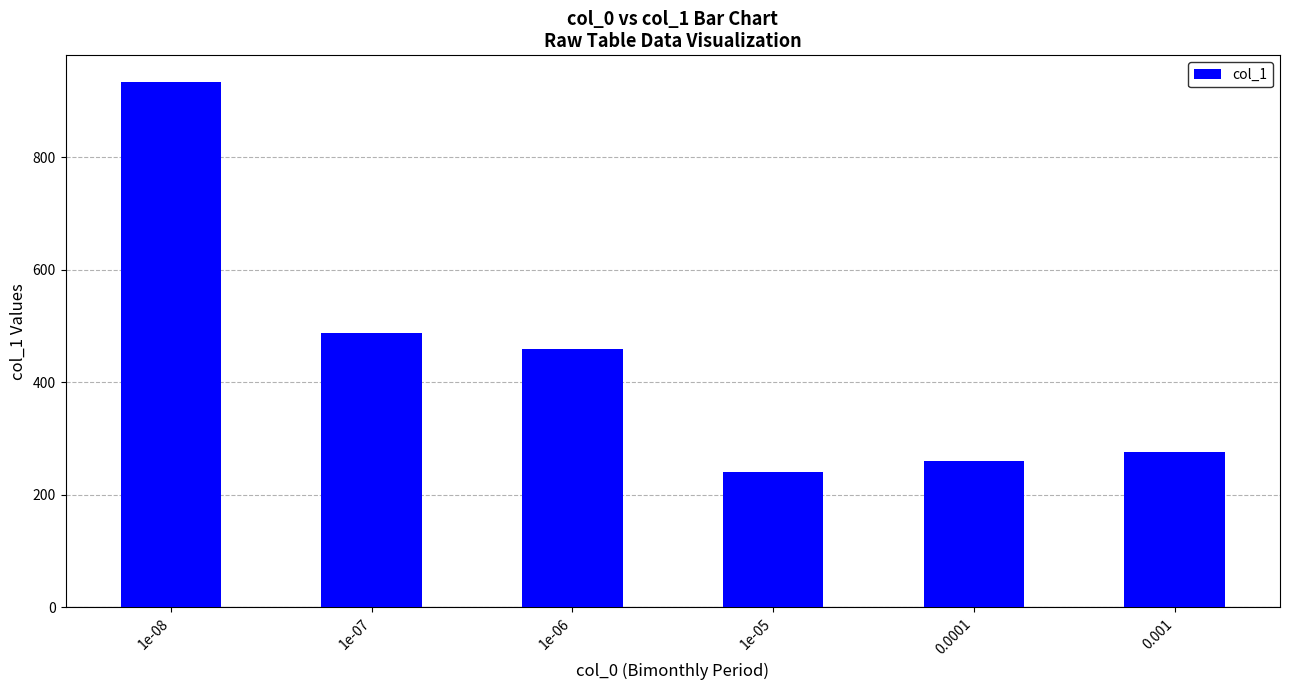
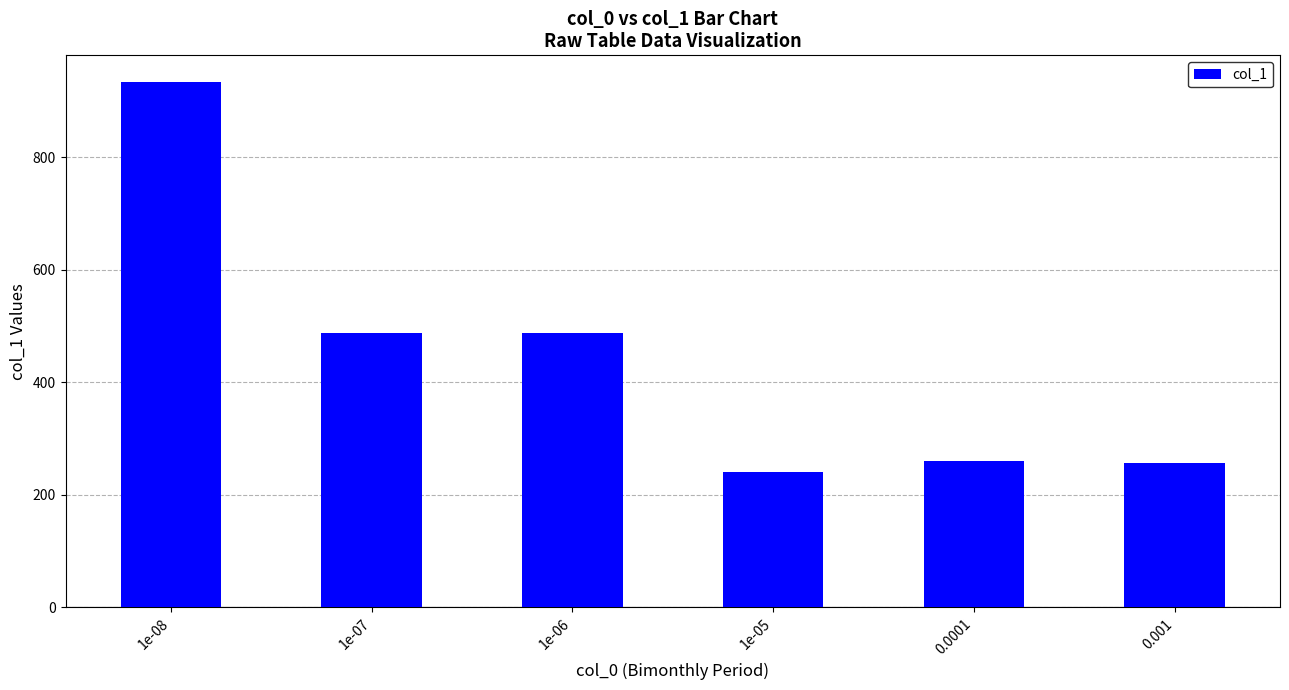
  {
    "1e-08": 930,
    "1e-07": 490,
-   "1e-06": 460,
+   "1e-06": 490,
    "1e-05": 240,
    "0.0001": 260,
-   "0.001": 280
+   "0.001": 260
  }
